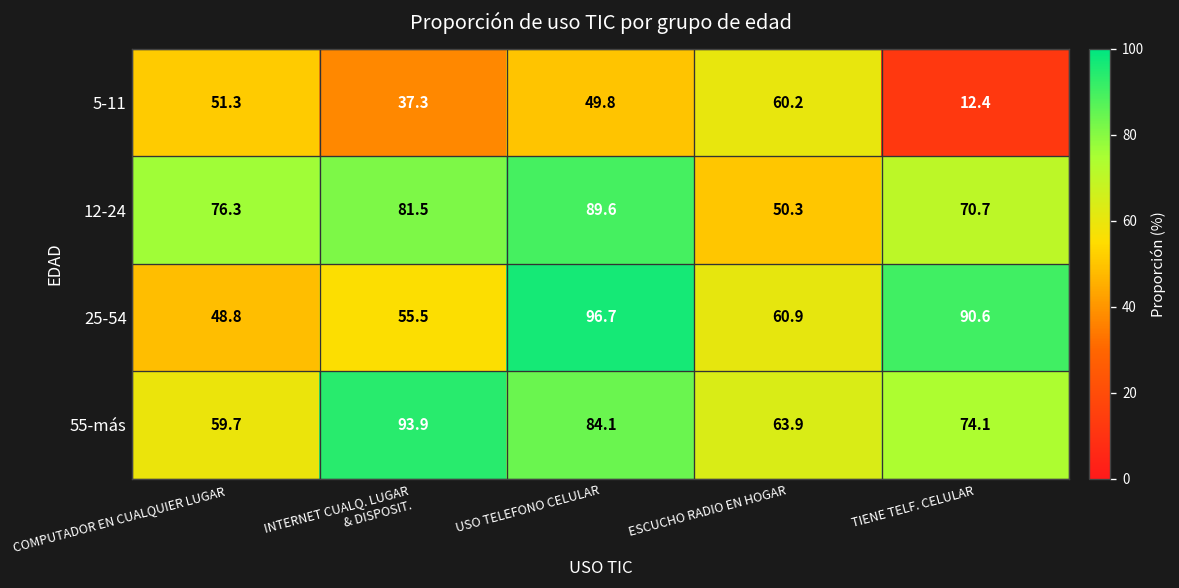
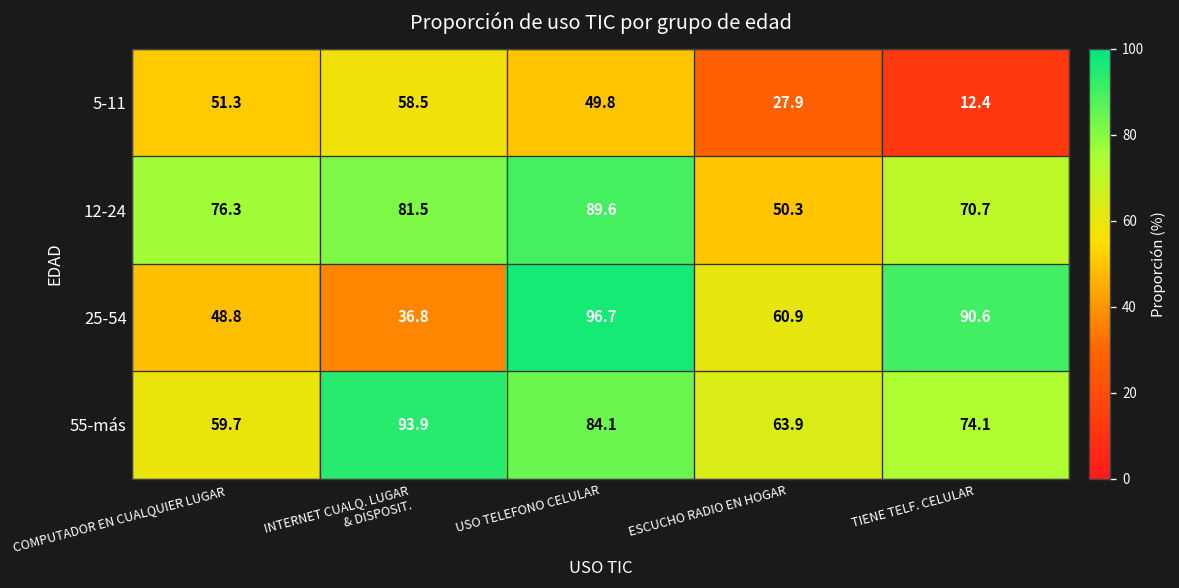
  {
    "5-11": {
      "COMPUTADOR EN CUALQUIER LUGAR": 51.3,
-     "INTERNET CUALQ. LUGAR & DISPOSIT.": 37.3,
+     "INTERNET CUALQ. LUGAR & DISPOSIT.": 58.5,
      "USO TELEFONO CELULAR": 49.8,
-     "ESCUCHO RADIO EN HOGAR": 60.2,
+     "ESCUCHO RADIO EN HOGAR": 27.9,
      "TIENE TELF. CELULAR": 12.4
    },
    "12-24": {
      "COMPUTADOR EN CUALQUIER LUGAR": 76.3,
      "INTERNET CUALQ. LUGAR & DISPOSIT.": 81.5,
      "USO TELEFONO CELULAR": 89.6,
      "ESCUCHO RADIO EN HOGAR": 50.3,
      "TIENE TELF. CELULAR": 70.7
    },
    "25-54": {
      "COMPUTADOR EN CUALQUIER LUGAR": 48.8,
-     "INTERNET CUALQ. LUGAR & DISPOSIT.": 55.5,
+     "INTERNET CUALQ. LUGAR & DISPOSIT.": 36.8,
      "USO TELEFONO CELULAR": 96.7,
      "ESCUCHO RADIO EN HOGAR": 60.9,
      "TIENE TELF. CELULAR": 90.6
    },
    "55-más": {
      "COMPUTADOR EN CUALQUIER LUGAR": 59.7,
      "INTERNET CUALQ. LUGAR & DISPOSIT.": 93.9,
      "USO TELEFONO CELULAR": 84.1,
      "ESCUCHO RADIO EN HOGAR": 63.9,
      "TIENE TELF. CELULAR": 74.1
    }
  }
